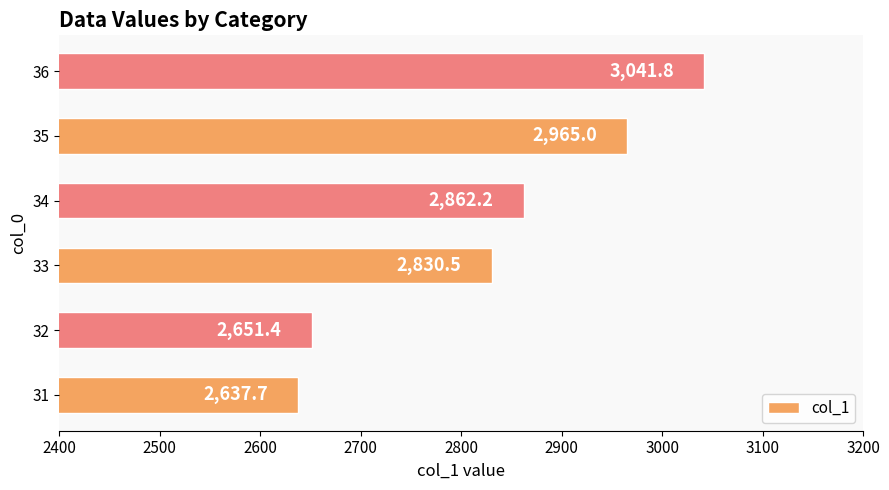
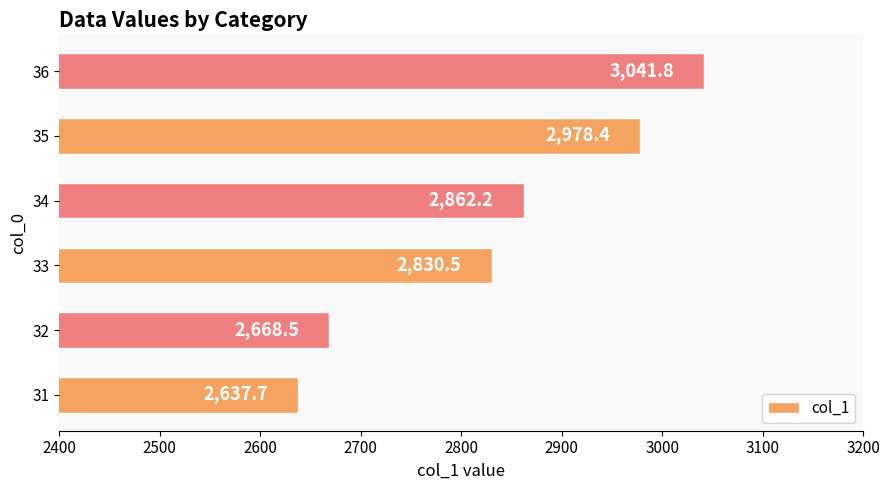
  {
    "36": "3,041.8",
-   "35": "2,965.0",
+   "35": "2,978.4",
    "34": "2,862.2",
    "33": "2,830.5",
-   "32": "2,651.4",
+   "32": "2,668.5",
    "31": "2,637.7"
  }
